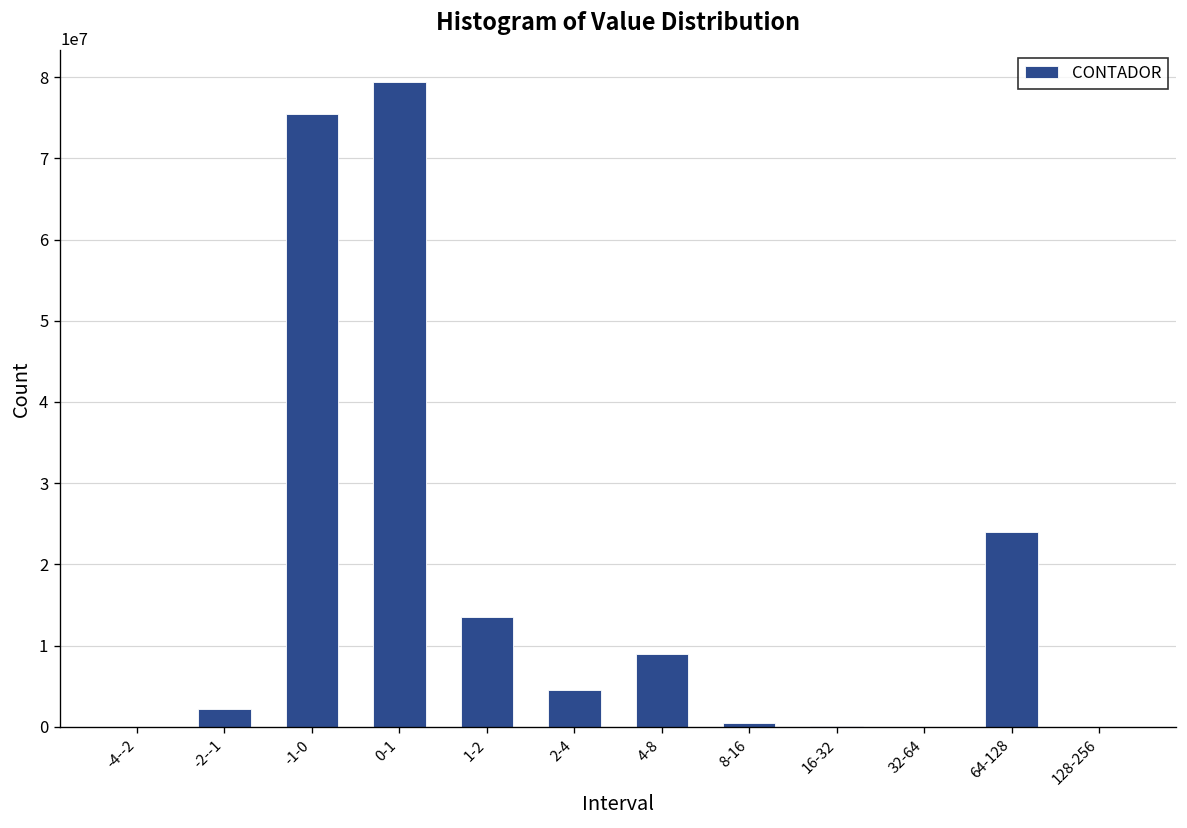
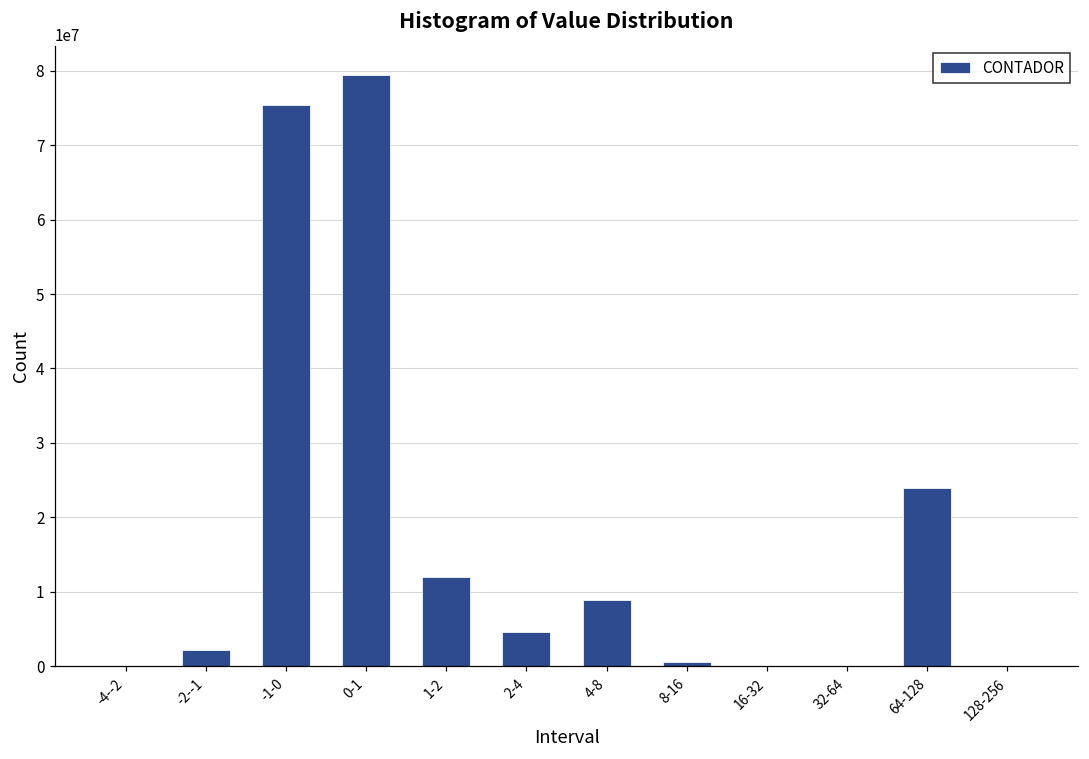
  {
    "-2--1": 2000000,
    "-1-0": 75000000,
    "0-1": 79000000,
-   "1-2": 13000000,
+   "1-2": 12000000,
    "2-4": 5000000,
    "4-8": 9000000,
    "8-16": 1000000,
    "64-128": 24000000
  }
